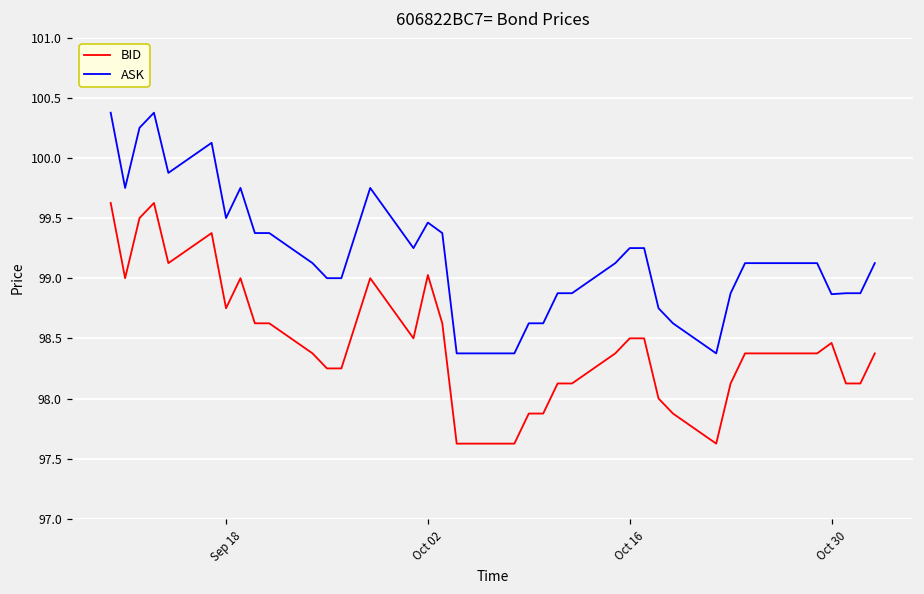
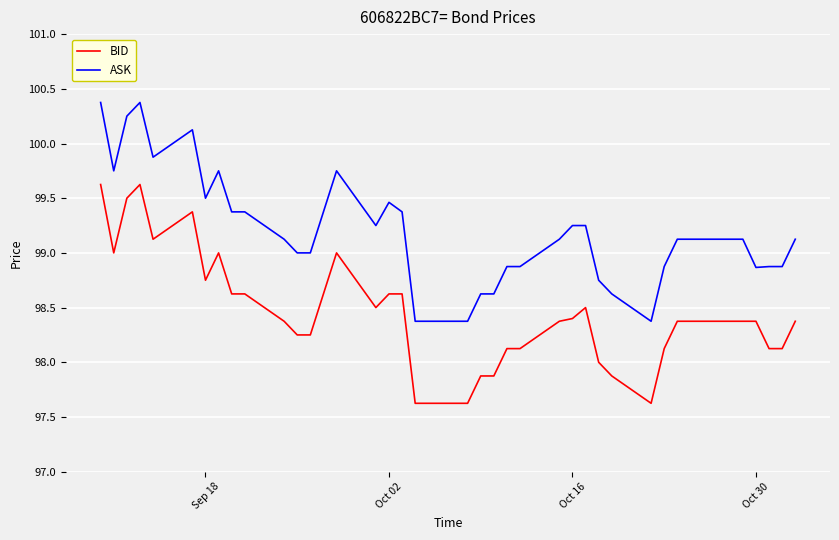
  {
    "BID": {
      "Sep 18": 98.75,
-     "Oct 02": 99.03,
-     "Oct 16": 98.5,
-     "Oct 30": 98.46
+     "Oct 02": 98.63,
+     "Oct 16": 98.4,
+     "Oct 30": 98.38
    },
    "ASK": {
      "Sep 18": 99.50,
      "Oct 02": 99.46,
      "Oct 16": 99.25,
      "Oct 30": 98.87
    }
  }
